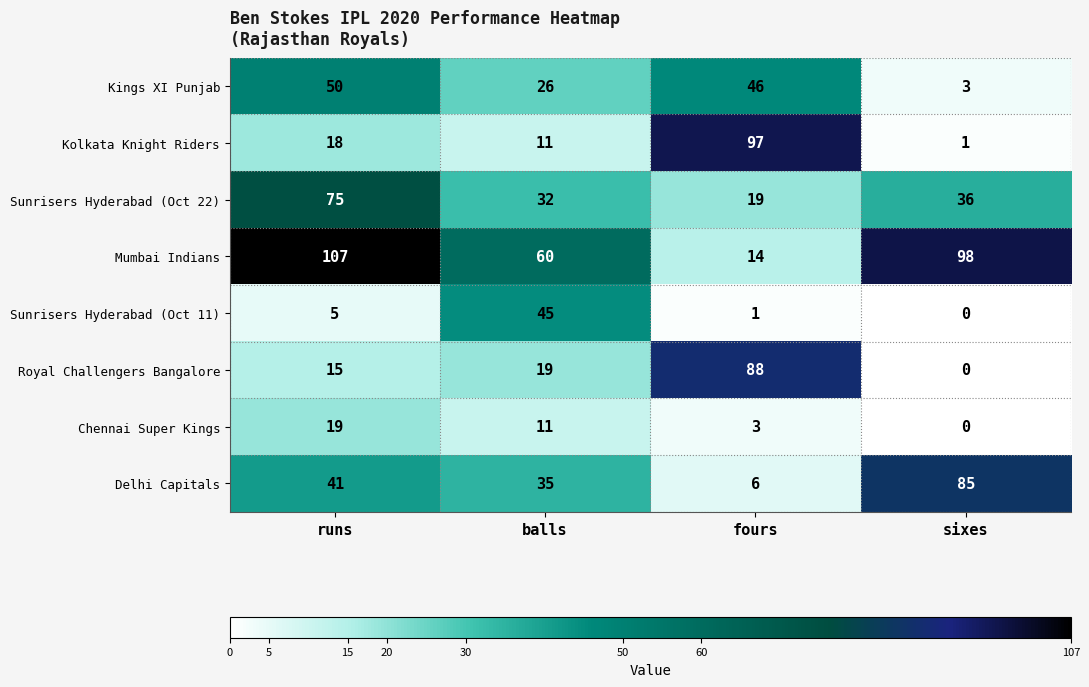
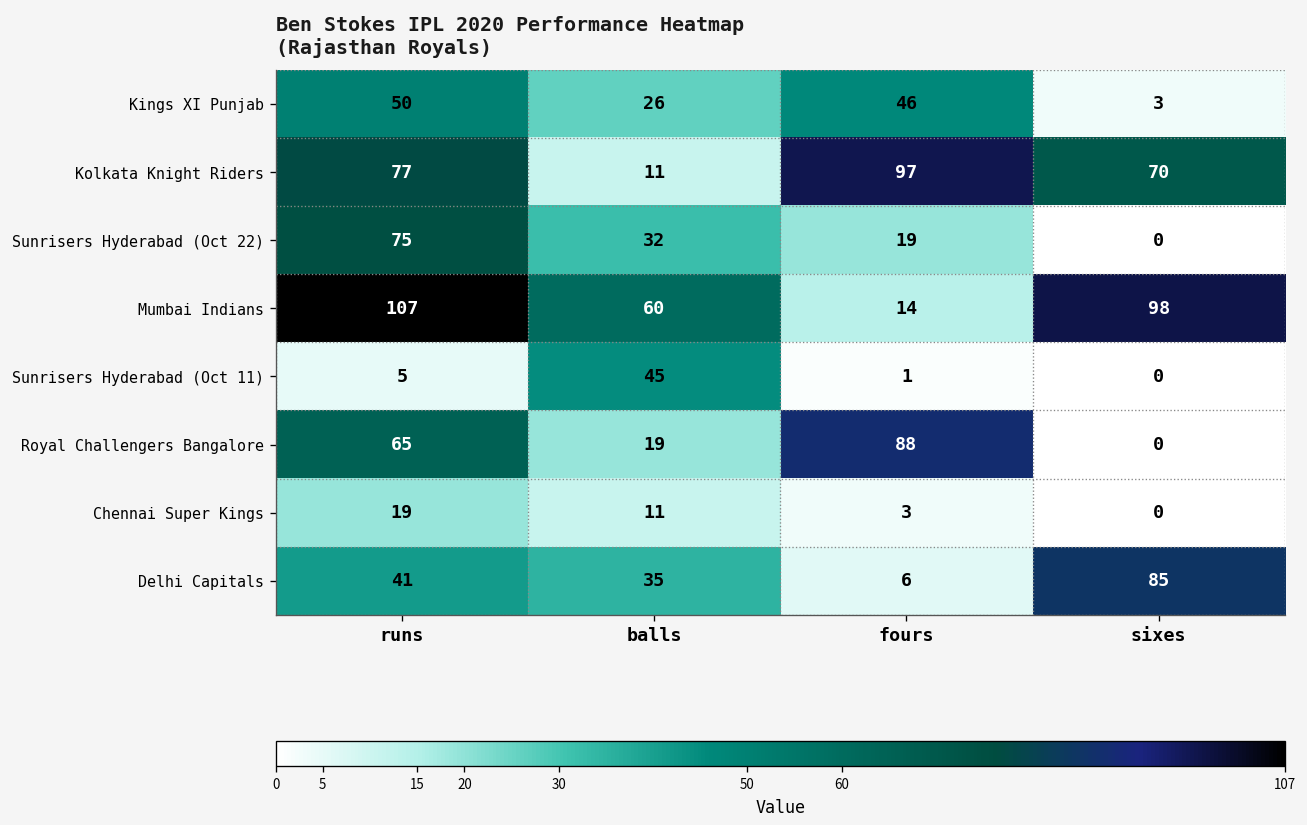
  {
    "Kings XI Punjab": {
      "runs": 50,
      "balls": 26,
      "fours": 46,
      "sixes": 3
    },
    "Kolkata Knight Riders": {
-     "runs": 18,
+     "runs": 77,
      "balls": 11,
      "fours": 97,
-     "sixes": 1
+     "sixes": 70
    },
    "Sunrisers Hyderabad (Oct 22)": {
      "runs": 75,
      "balls": 32,
      "fours": 19,
-     "sixes": 36
+     "sixes": 0
    },
    "Mumbai Indians": {
      "runs": 107,
      "balls": 60,
      "fours": 14,
      "sixes": 98
    },
    "Sunrisers Hyderabad (Oct 11)": {
      "runs": 5,
      "balls": 45,
      "fours": 1,
      "sixes": 0
    },
    "Royal Challengers Bangalore": {
-     "runs": 15,
+     "runs": 65,
      "balls": 19,
      "fours": 88,
      "sixes": 0
    },
    "Chennai Super Kings": {
      "runs": 19,
      "balls": 11,
      "fours": 3,
      "sixes": 0
    },
    "Delhi Capitals": {
      "runs": 41,
      "balls": 35,
      "fours": 6,
      "sixes": 85
    }
  }
